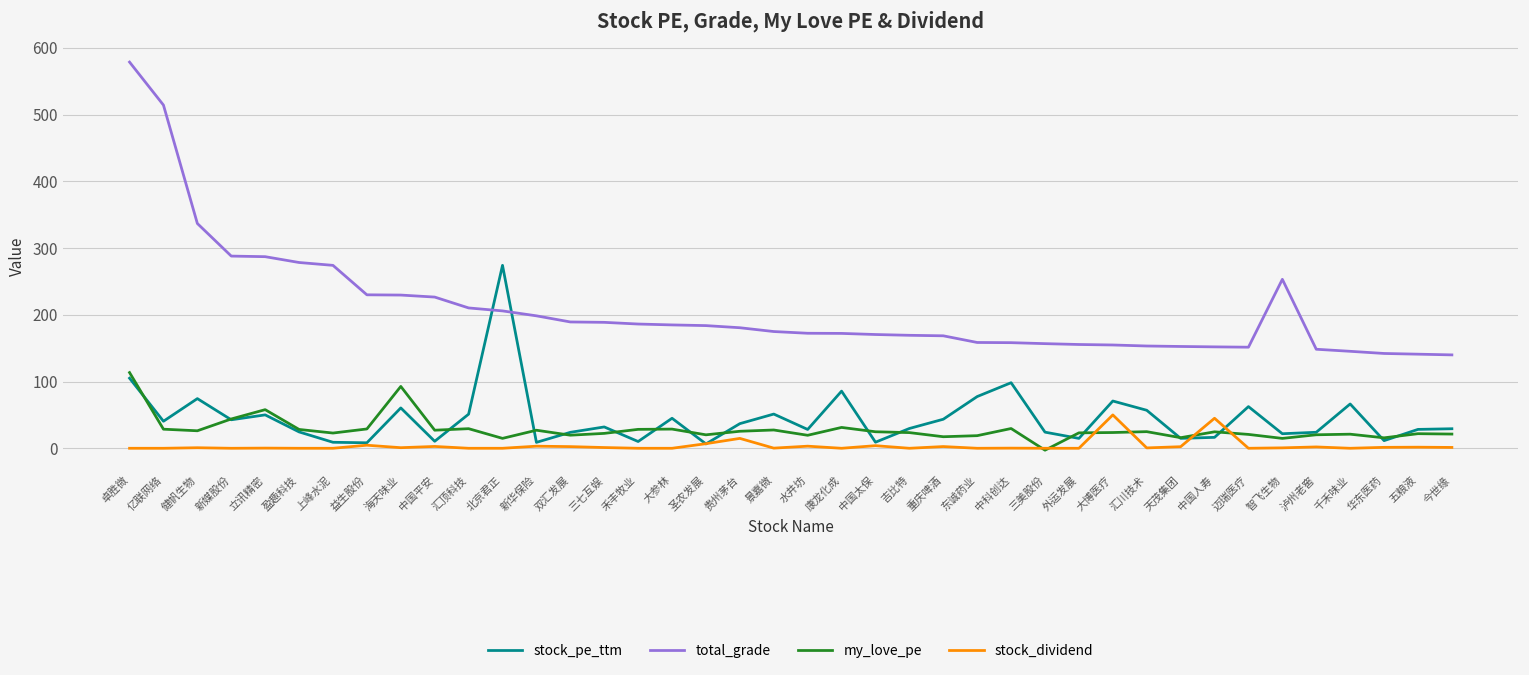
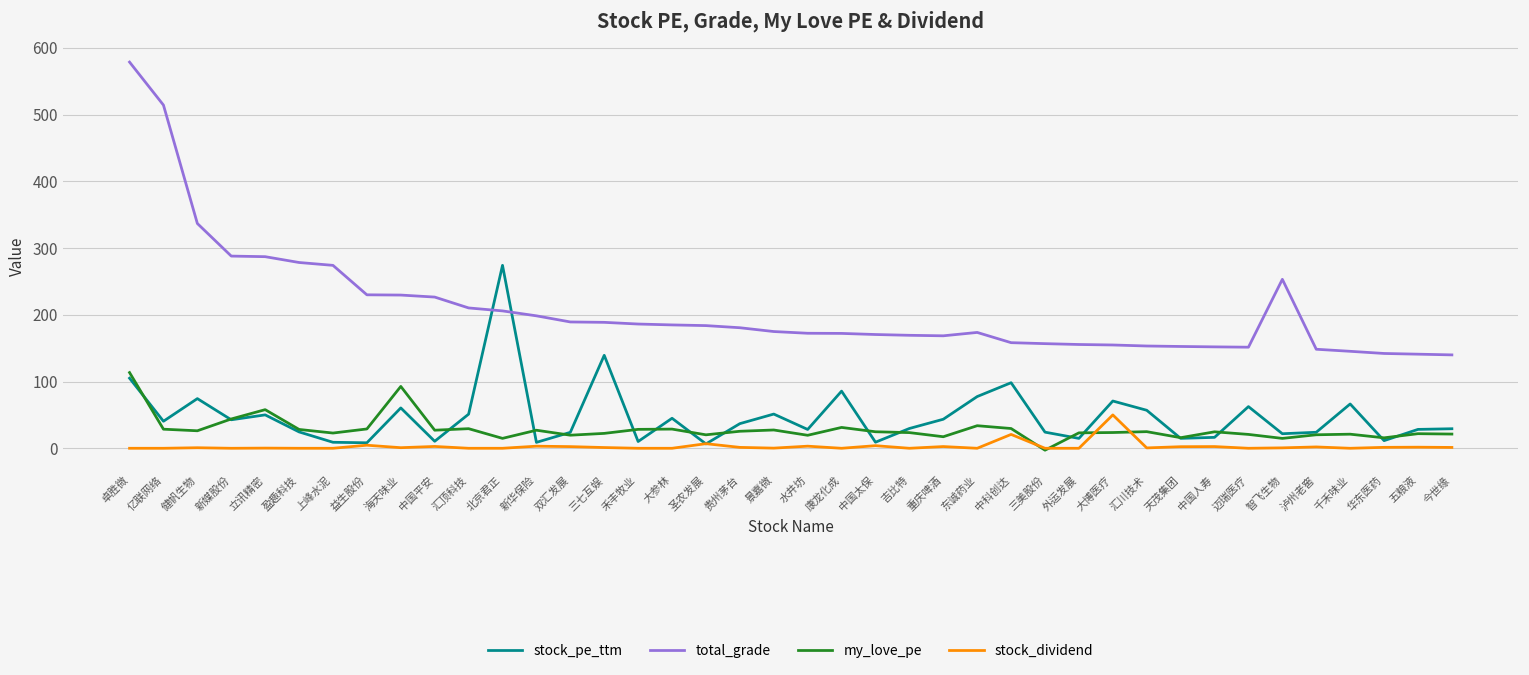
  {
    "stock_pe_ttm": {
      "卓胜微": 110,
      "亿联网络": 40,
      "健帆生物": 70,
      "立讯精密": 50,
      "上峰水泥": 10,
      "海天味业": 60,
      "中国平安": 10,
      "汇顶科技": 50,
      "北京君正": 270,
      "新华保险": 10,
      "双汇发展": 20,
-     "三七互娱": 30,
+     "三七互娱": 140,
      "禾丰牧业": 10,
      "大参林": 40,
      "贵州茅台": 40,
      "景嘉微": 50,
      "水井坊": 30,
      "康龙化成": 90,
      "中国太保": 10,
      "吉比特": 30,
      "重庆啤酒": 40,
      "东诚药业": 80,
      "中科创达": 100,
      "三美股份": 20,
      "外运发展": 10,
      "大博医疗": 70,
      "汇川技术": 60,
      "中国人寿": 20,
      "迈瑞医疗": 60,
      "智飞生物": 20,
      "千禾味业": 70,
      "华东医药": 10,
      "五粮液": 30,
      "今世缘": 30
    },
    "total_grade": {
      "卓胜微": 580,
      "亿联网络": 510,
      "健帆生物": 340,
      "新媒股份": 290,
      "立讯精密": 290,
      "盈趣科技": 280,
      "上峰水泥": 270,
      "益生股份": 230,
      "海天味业": 230,
      "中国平安": 230,
      "汇顶科技": 210,
      "北京君正": 210,
      "新华保险": 200,
      "双汇发展": 190,
      "三七互娱": 190,
      "禾丰牧业": 190,
      "大参林": 180,
      "圣农发展": 180,
      "贵州茅台": 180,
      "景嘉微": 170,
      "水井坊": 170,
      "康龙化成": 170,
      "中国太保": 170,
      "吉比特": 170,
      "重庆啤酒": 170,
-     "东诚药业": 160,
+     "东诚药业": 170,
      "中科创达": 160,
      "三美股份": 160,
      "外运发展": 160,
      "大博医疗": 150,
      "汇川技术": 150,
      "天茂集团": 150,
      "中国人寿": 150,
      "迈瑞医疗": 150,
      "智飞生物": 250,
      "泸州老窖": 150,
      "千禾味业": 150,
      "华东医药": 140,
      "五粮液": 140,
      "今世缘": 140
    },
    "my_love_pe": {
      "卓胜微": 110,
      "亿联网络": 30,
      "健帆生物": 30,
      "立讯精密": 60,
      "上峰水泥": 20,
      "益生股份": 30,
      "海天味业": 90,
      "中国平安": 30,
      "汇顶科技": 30,
      "北京君正": 10,
      "新华保险": 30,
      "双汇发展": 20,
      "三七互娱": 20,
      "禾丰牧业": 30,
      "大参林": 30,
      "圣农发展": 20,
      "贵州茅台": 30,
      "景嘉微": 30,
      "水井坊": 20,
      "康龙化成": 30,
      "中国太保": 20,
      "吉比特": 20,
      "重庆啤酒": 20,
-     "东诚药业": 20,
+     "东诚药业": 30,
      "中科创达": 30,
      "外运发展": 20,
      "大博医疗": 20,
      "汇川技术": 20,
      "中国人寿": 20,
      "迈瑞医疗": 20,
      "智飞生物": 10,
      "千禾味业": 20,
      "华东医药": 20,
      "五粮液": 20,
      "今世缘": 20
    },
    "stock_dividend": {
      "卓胜微": 0,
      "亿联网络": 0,
      "健帆生物": 0,
      "新媒股份": 0,
      "立讯精密": 0,
      "盈趣科技": 0,
      "上峰水泥": 0,
      "海天味业": 0,
      "中国平安": 0,
      "汇顶科技": 0,
      "北京君正": 0,
      "新华保险": 0,
      "双汇发展": 0,
      "三七互娱": 0,
      "禾丰牧业": 0,
      "大参林": 0,
-     "贵州茅台": 10,
+     "贵州茅台": 0,
      "景嘉微": 0,
      "水井坊": 0,
      "康龙化成": 0,
      "中国太保": 0,
      "吉比特": 0,
      "重庆啤酒": 0,
      "东诚药业": 0,
-     "中科创达": 0,
+     "中科创达": 20,
      "外运发展": 0,
      "大博医疗": 50,
      "汇川技术": 0,
      "天茂集团": 0,
-     "中国人寿": 40,
+     "中国人寿": 0,
      "迈瑞医疗": 0,
      "智飞生物": 0,
      "泸州老窖": 0,
      "千禾味业": 0,
      "华东医药": 0,
      "五粮液": 0,
      "今世缘": 0
    }
  }
